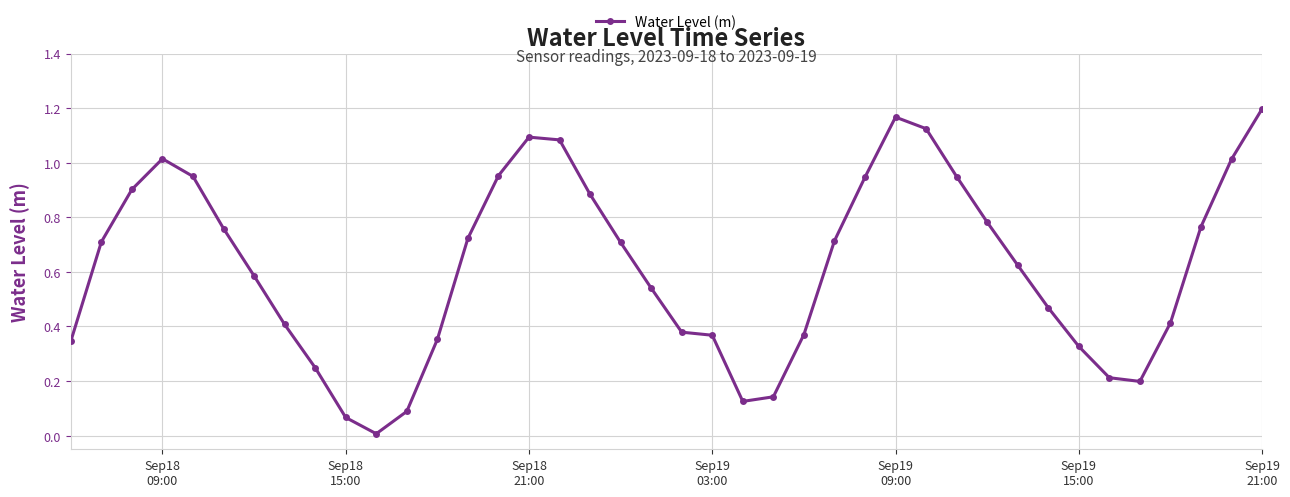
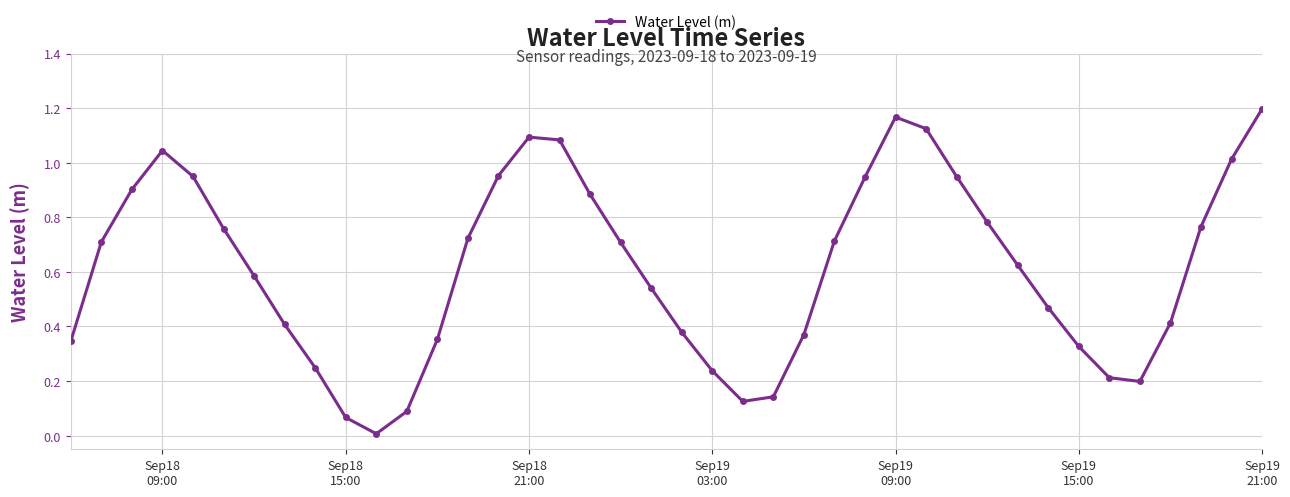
  {
-   "Sep18 09:00": 1.01,
+   "Sep18 09:00": 1.04,
    "Sep18 15:00": 0.07,
    "Sep18 21:00": 1.09,
-   "Sep19 03:00": 0.37,
+   "Sep19 03:00": 0.24,
    "Sep19 09:00": 1.17,
    "Sep19 15:00": 0.33,
    "Sep19 21:00": 1.20
  }
